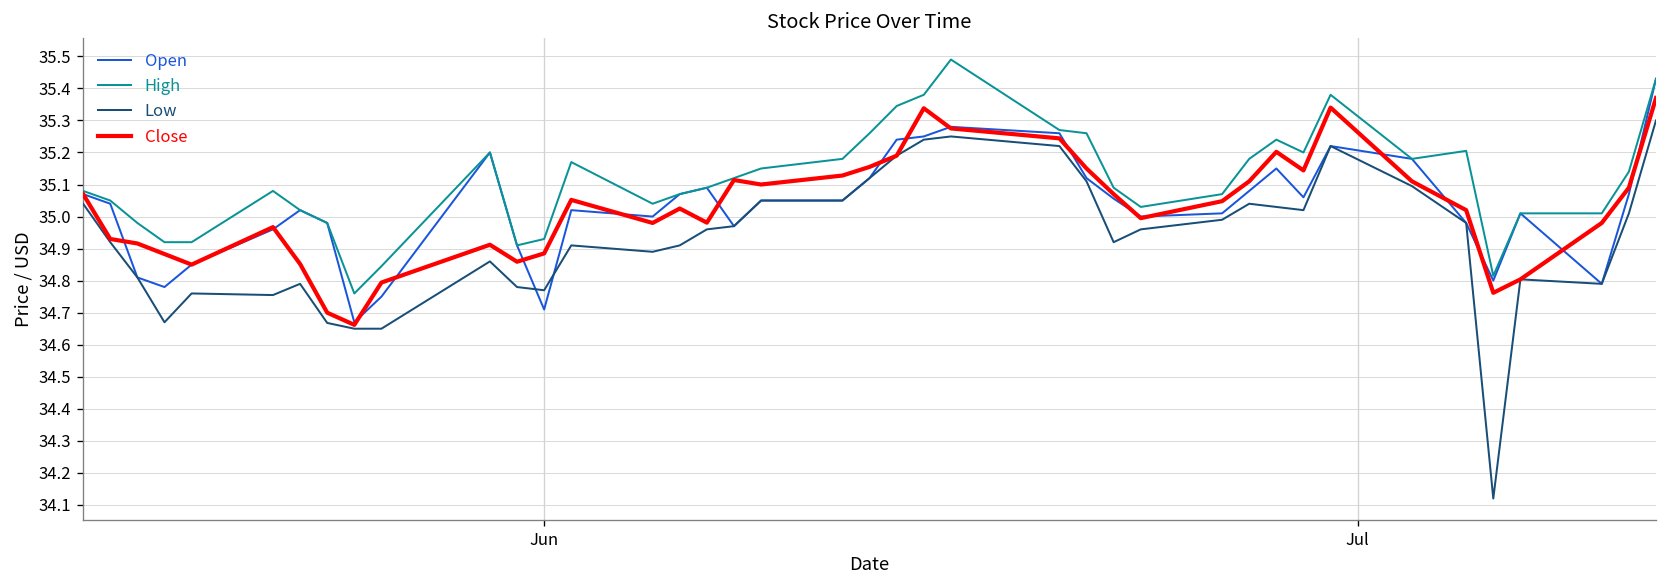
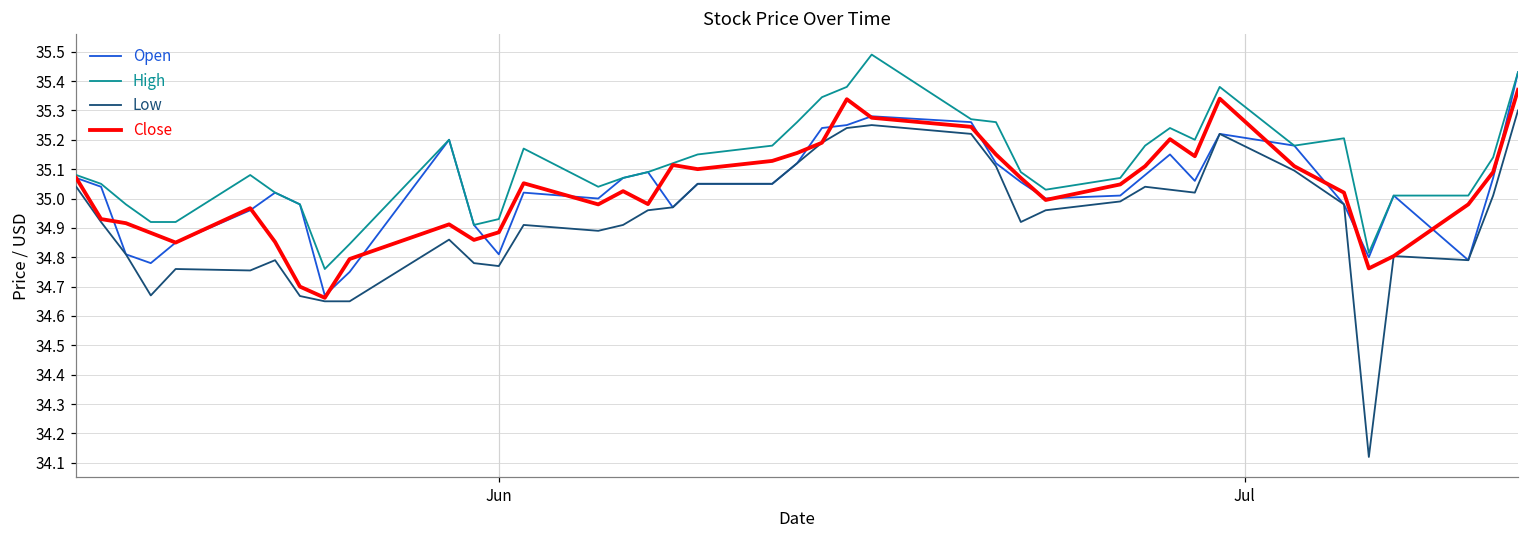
  {
    "Open": {
-     "Jun": 34.71
+     "Jun": 34.81
    },
    "High": {
      "Jun": 34.93
    },
    "Low": {
      "Jun": 34.77
    },
    "Close": {
      "Jun": 34.89
    }
  }
